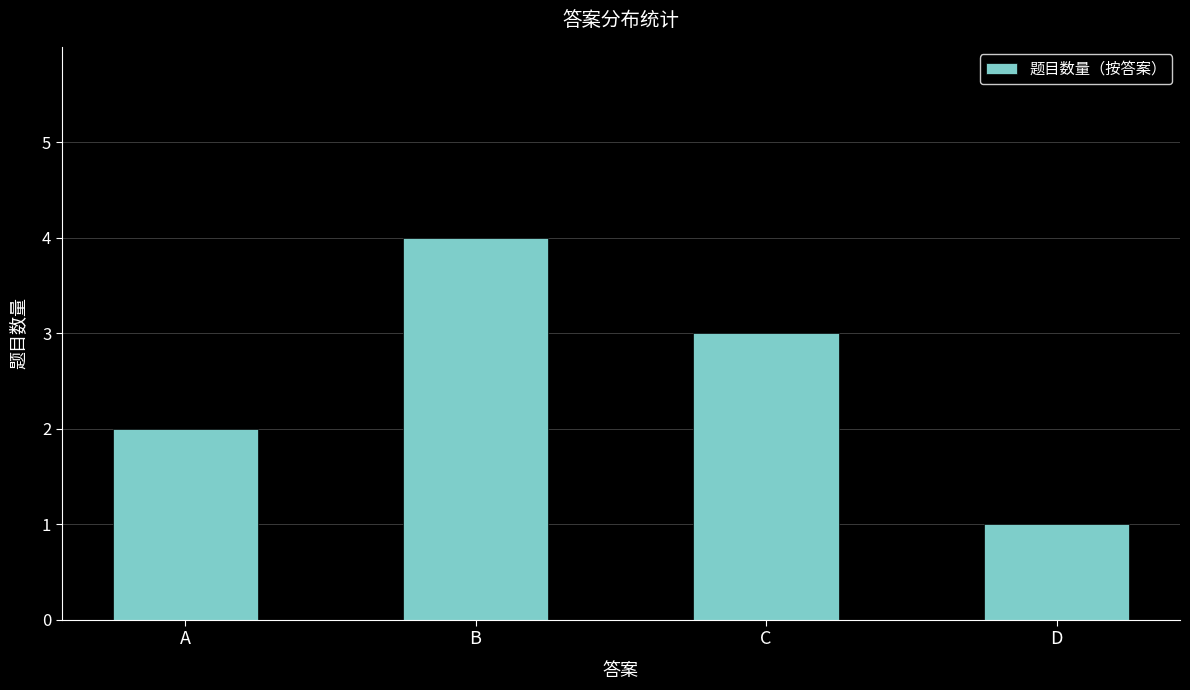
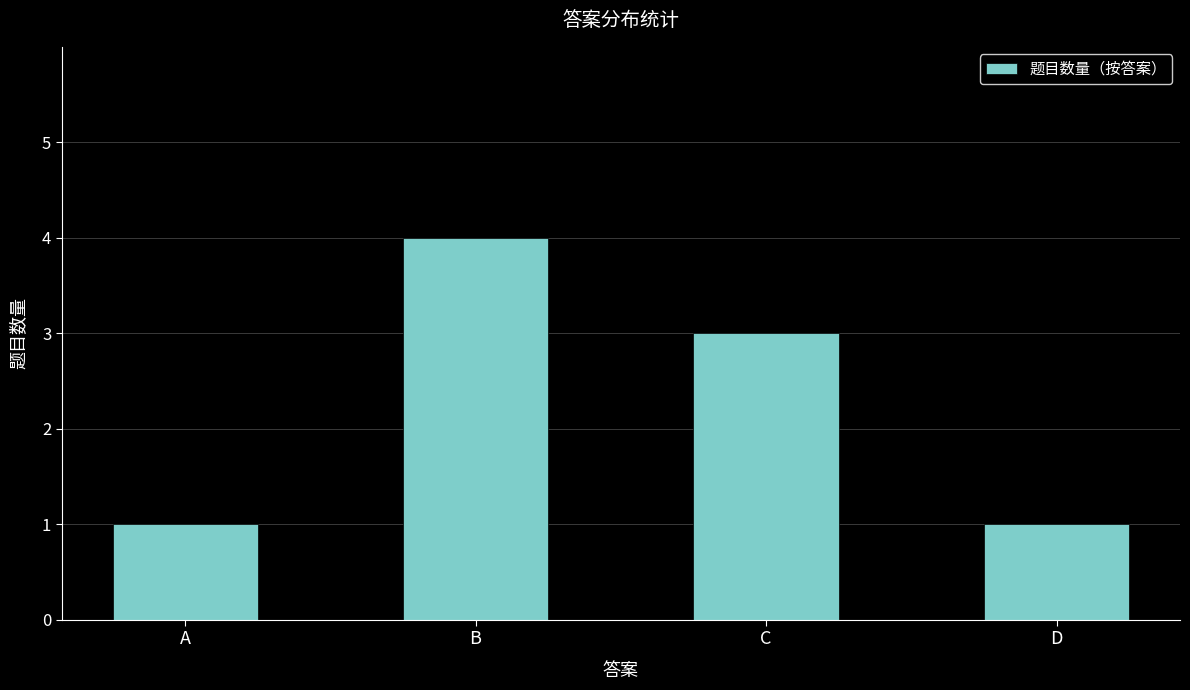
  {
-   "A": 2,
+   "A": 1,
    "B": 4,
    "C": 3,
    "D": 1
  }
